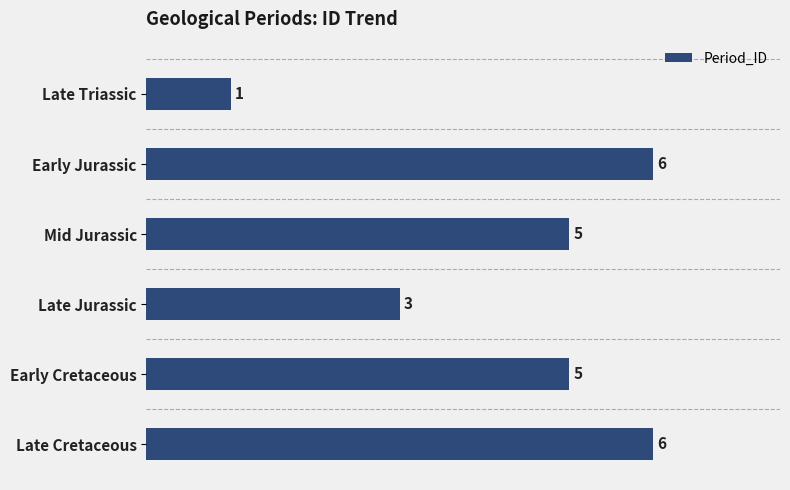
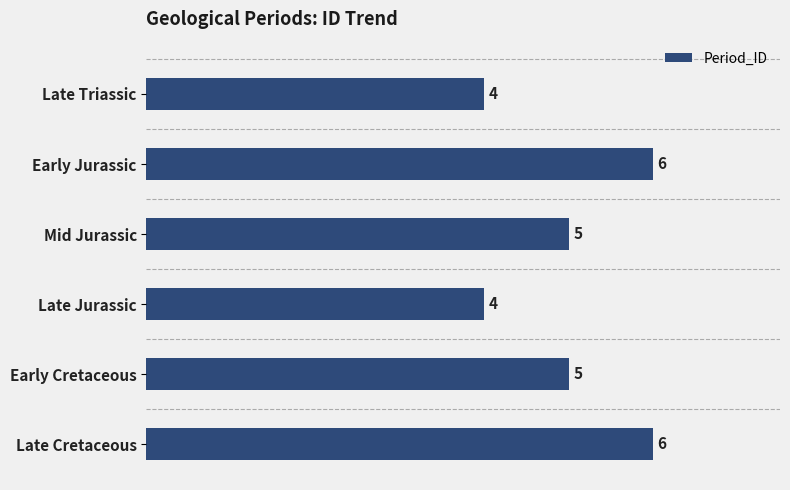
  {
-   "Late Triassic": 1,
+   "Late Triassic": 4,
    "Early Jurassic": 6,
    "Mid Jurassic": 5,
-   "Late Jurassic": 3,
+   "Late Jurassic": 4,
    "Early Cretaceous": 5,
    "Late Cretaceous": 6
  }
